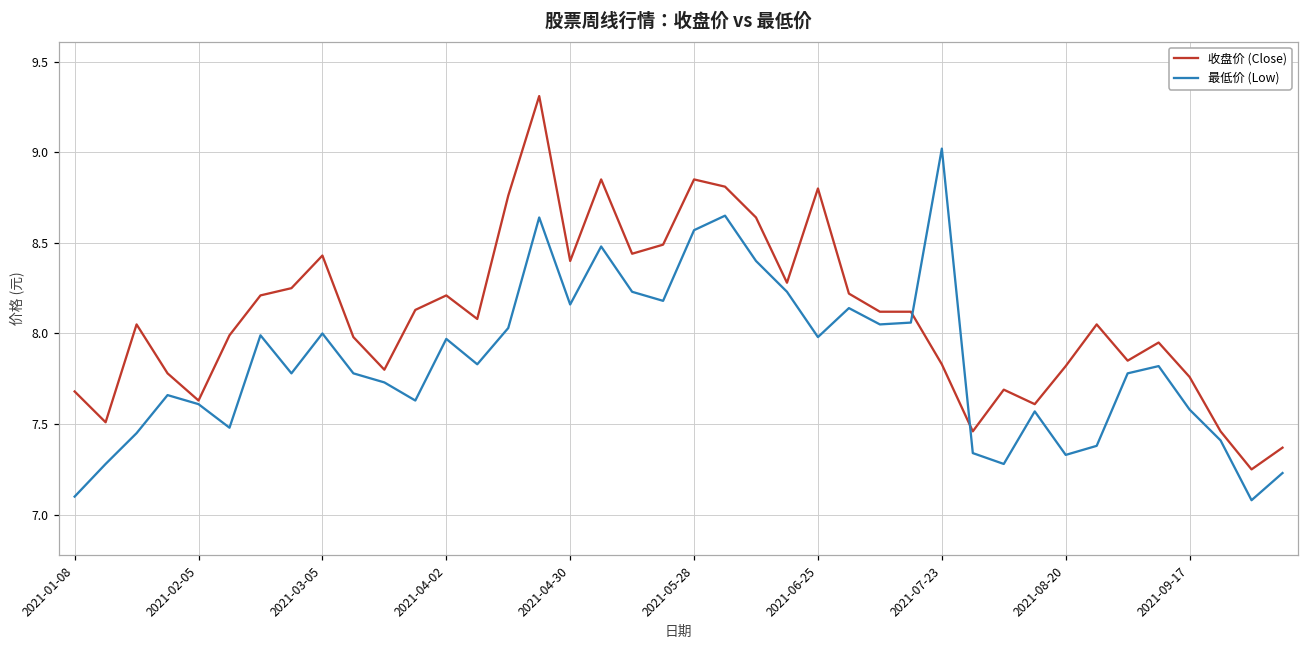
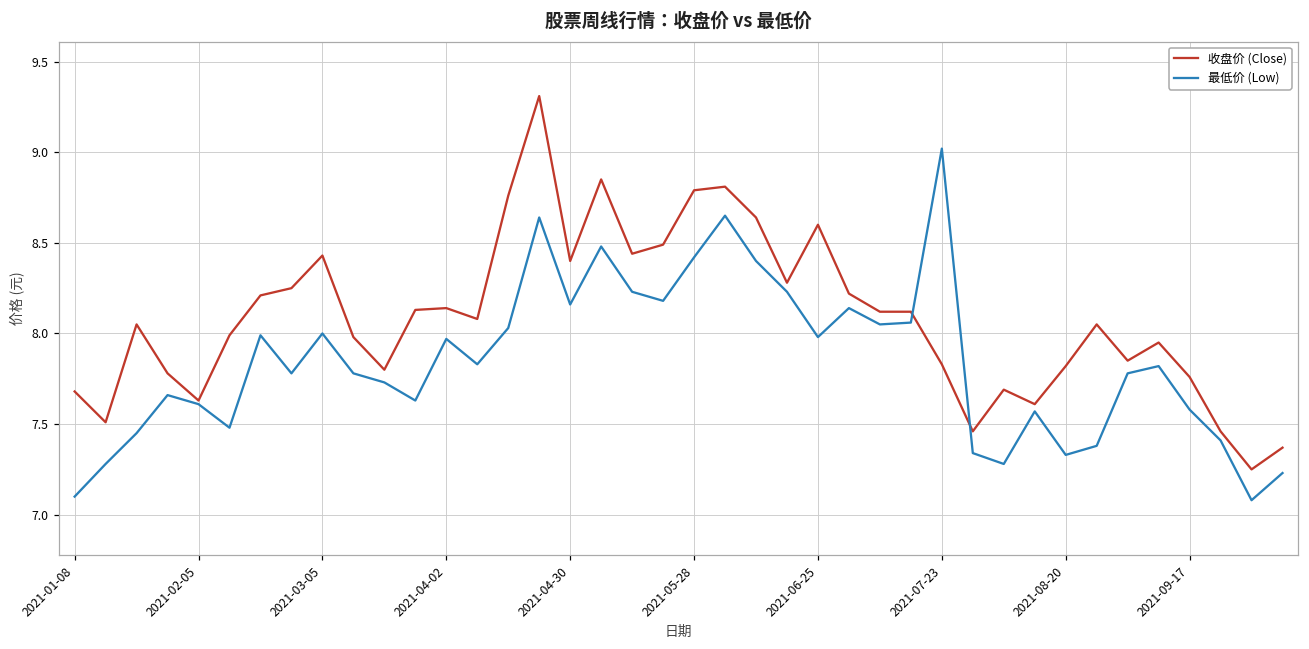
  {
    "收盘价 (Close)": {
      "2021-01-08": 7.68,
      "2021-02-05": 7.63,
      "2021-03-05": 8.43,
-     "2021-04-02": 8.21,
+     "2021-04-02": 8.14,
      "2021-04-30": 8.40,
-     "2021-05-28": 8.85,
-     "2021-06-25": 8.8,
+     "2021-05-28": 8.79,
+     "2021-06-25": 8.6,
      "2021-07-23": 7.83,
      "2021-08-20": 7.82,
      "2021-09-17": 7.76
    },
    "最低价 (Low)": {
      "2021-01-08": 7.10,
      "2021-02-05": 7.61,
      "2021-03-05": 8.00,
      "2021-04-02": 7.97,
      "2021-04-30": 8.16,
-     "2021-05-28": 8.57,
+     "2021-05-28": 8.42,
      "2021-06-25": 7.98,
      "2021-07-23": 9.02,
      "2021-08-20": 7.33,
      "2021-09-17": 7.58
    }
  }
